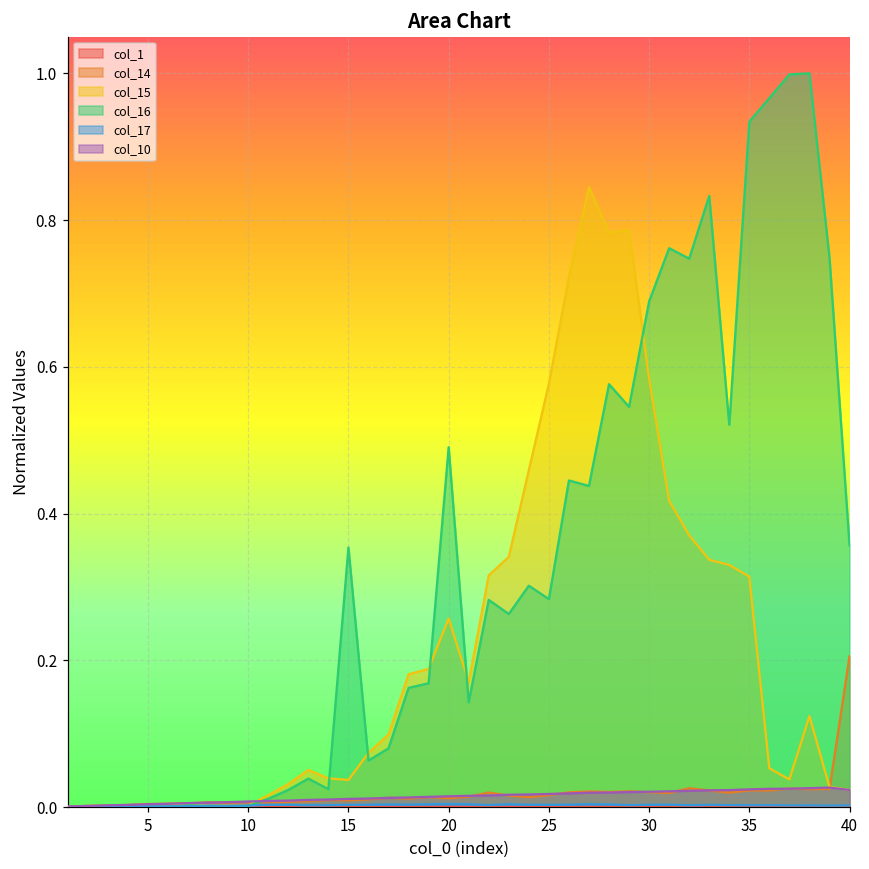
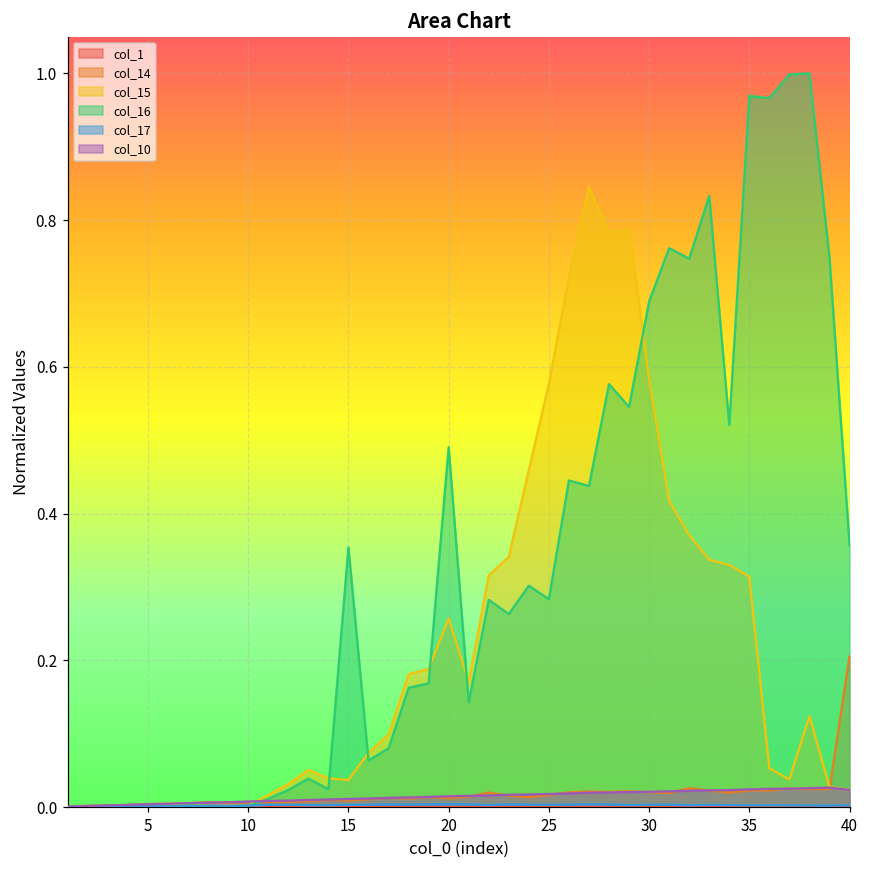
  {
    "col_16": {
      "15": 0.35,
      "20": 0.49,
      "25": 0.28,
      "30": 0.69,
-     "35": 0.93,
+     "35": 0.97,
      "40": 0.36
    },
    "col_17": {
      "20": 0.00
    }
  }
